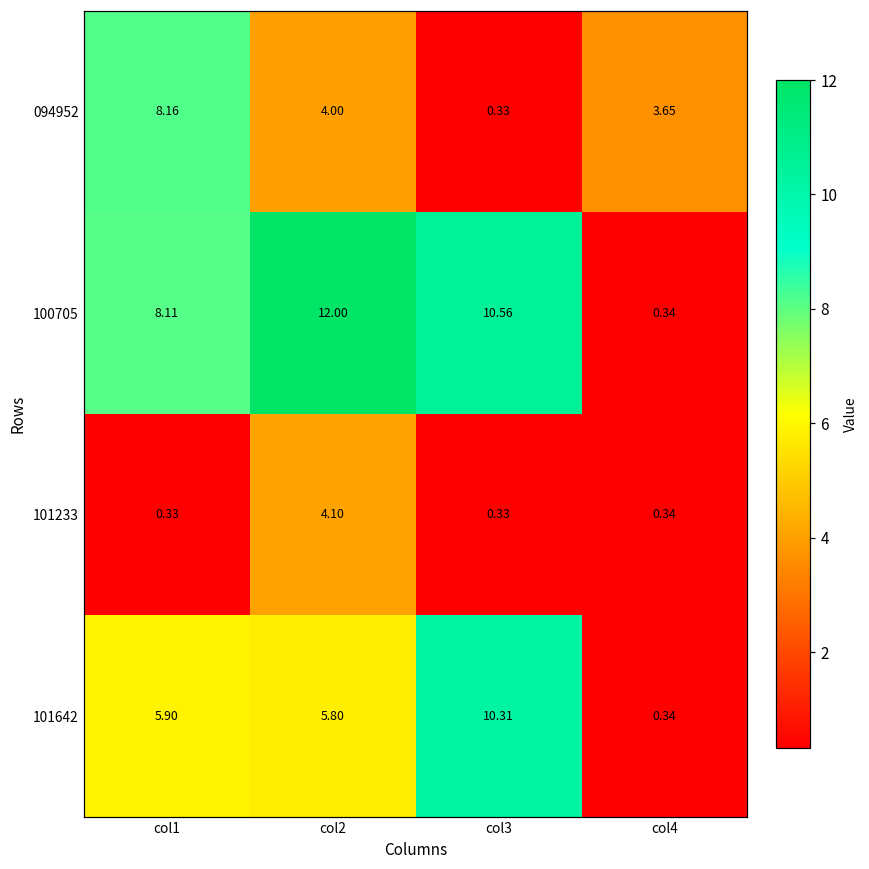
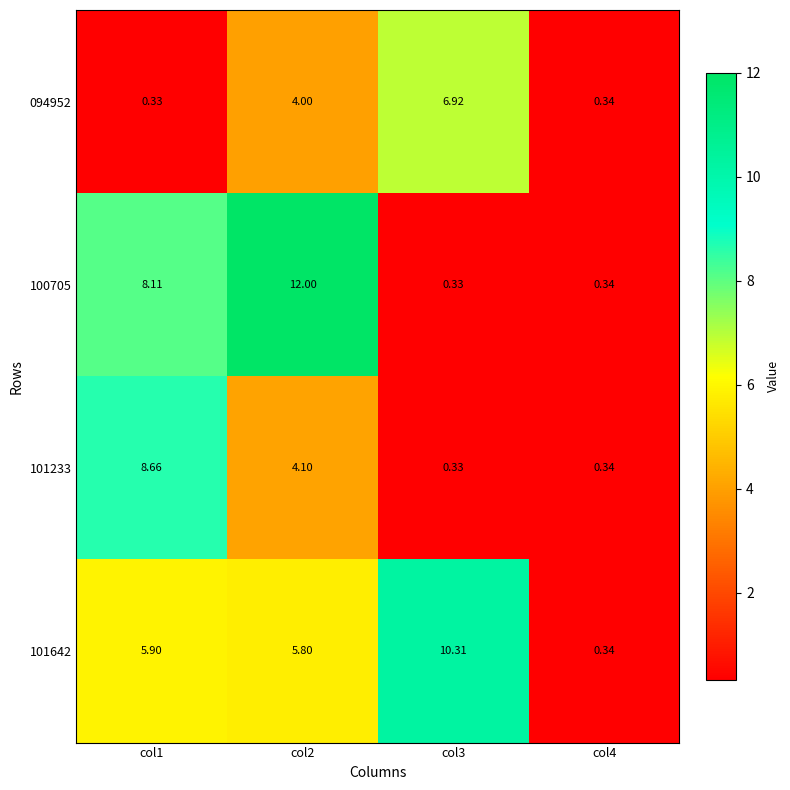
  {
    "094952": {
-     "col1": 8.16,
+     "col1": 0.33,
      "col2": 4.00,
-     "col3": 0.33,
-     "col4": 3.65
+     "col3": 6.92,
+     "col4": 0.34
    },
    "100705": {
      "col1": 8.11,
      "col2": 12.00,
-     "col3": 10.56,
+     "col3": 0.33,
      "col4": 0.34
    },
    "101233": {
-     "col1": 0.33,
+     "col1": 8.66,
      "col2": 4.10,
      "col3": 0.33,
      "col4": 0.34
    },
    "101642": {
      "col1": 5.90,
      "col2": 5.80,
      "col3": 10.31,
      "col4": 0.34
    }
  }
